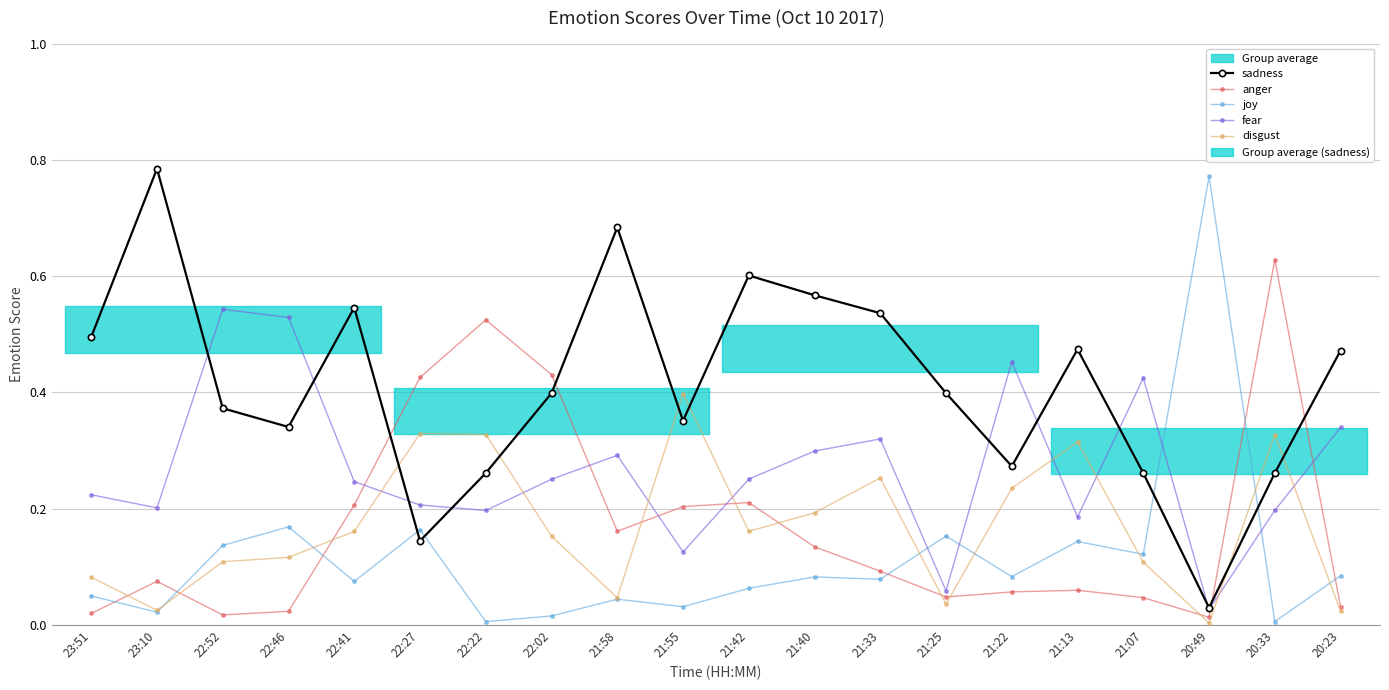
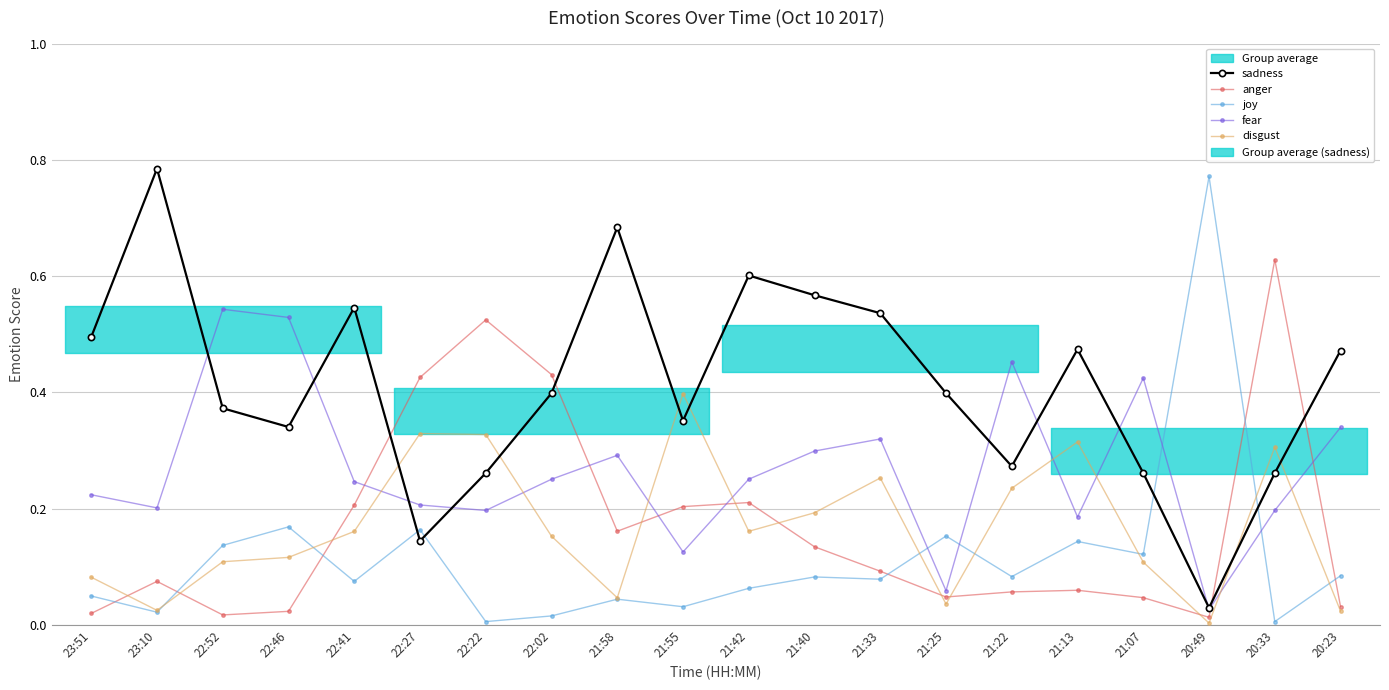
  {
    "sadness": {
      "23:51": 0.50,
      "23:10": 0.78,
      "22:52": 0.37,
      "22:46": 0.34,
      "22:41": 0.55,
      "22:27": 0.14,
      "22:22": 0.26,
      "22:02": 0.40,
      "21:58": 0.68,
      "21:55": 0.35,
      "21:42": 0.60,
      "21:40": 0.57,
      "21:33": 0.54,
      "21:25": 0.40,
      "21:22": 0.27,
      "21:13": 0.47,
      "21:07": 0.26,
      "20:33": 0.26,
      "20:23": 0.47
    },
    "anger": {
      "23:51": 0.02,
      "23:10": 0.07,
      "22:52": 0.02,
      "22:46": 0.02,
      "22:41": 0.21,
      "22:27": 0.43,
      "22:22": 0.52,
      "22:02": 0.43,
      "21:58": 0.16,
      "21:55": 0.20,
      "21:42": 0.21,
      "21:40": 0.13,
      "21:33": 0.09,
      "21:25": 0.05,
      "21:22": 0.06,
      "21:13": 0.06,
      "21:07": 0.05,
      "20:49": 0.01,
      "20:33": 0.63,
      "20:23": 0.03
    },
    "joy": {
      "23:51": 0.05,
      "22:52": 0.14,
      "22:46": 0.17,
      "22:41": 0.07,
      "22:27": 0.16,
      "22:22": 0.01,
      "22:02": 0.02,
      "21:55": 0.03,
      "21:42": 0.06,
      "21:40": 0.08,
      "21:33": 0.08,
      "21:25": 0.15,
      "21:22": 0.08,
      "21:13": 0.14,
      "21:07": 0.12,
      "20:49": 0.77,
      "20:33": 0.01,
      "20:23": 0.08
    },
    "fear": {
      "23:51": 0.22,
      "23:10": 0.20,
      "22:52": 0.54,
      "22:46": 0.53,
      "22:41": 0.25,
      "22:27": 0.21,
      "22:22": 0.20,
      "22:02": 0.25,
      "21:58": 0.29,
      "21:55": 0.13,
      "21:42": 0.25,
      "21:40": 0.30,
      "21:33": 0.32,
      "21:25": 0.06,
      "21:22": 0.45,
      "21:13": 0.19,
      "21:07": 0.42,
      "20:33": 0.20,
      "20:23": 0.34
    },
    "disgust": {
      "23:51": 0.08,
      "22:52": 0.11,
      "22:46": 0.12,
      "22:41": 0.16,
      "22:27": 0.33,
      "22:22": 0.33,
      "22:02": 0.15,
      "21:55": 0.40,
      "21:42": 0.16,
      "21:40": 0.19,
      "21:33": 0.25,
      "21:25": 0.04,
      "21:22": 0.23,
      "21:13": 0.31,
      "21:07": 0.11,
      "20:49": 0.00,
-     "20:33": 0.33,
+     "20:33": 0.31,
      "20:23": 0.02
    }
  }
